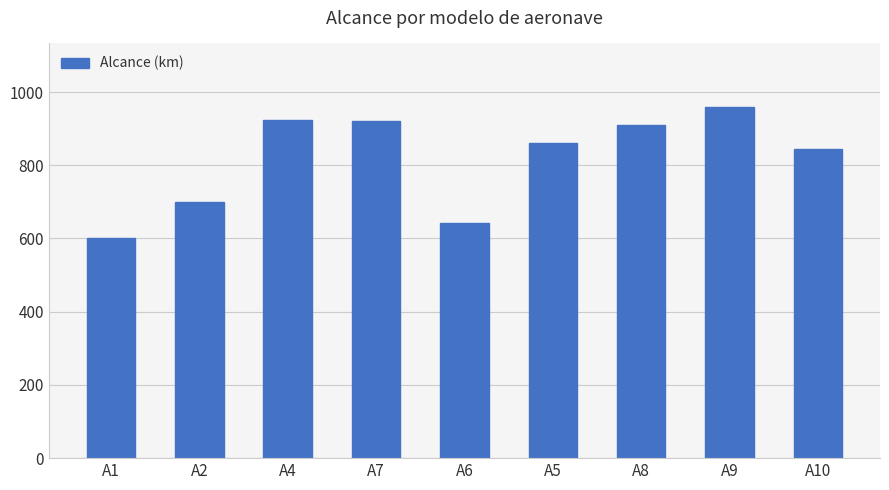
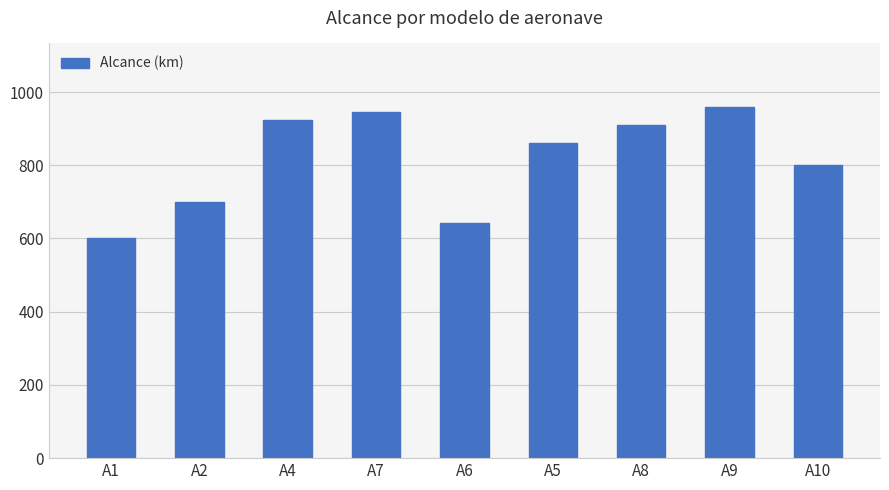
  {
    "A1": 600,
    "A2": 700,
    "A4": 930,
-   "A7": 920,
+   "A7": 950,
    "A6": 640,
    "A5": 860,
    "A8": 910,
    "A9": 960,
-   "A10": 840
+   "A10": 800
  }
